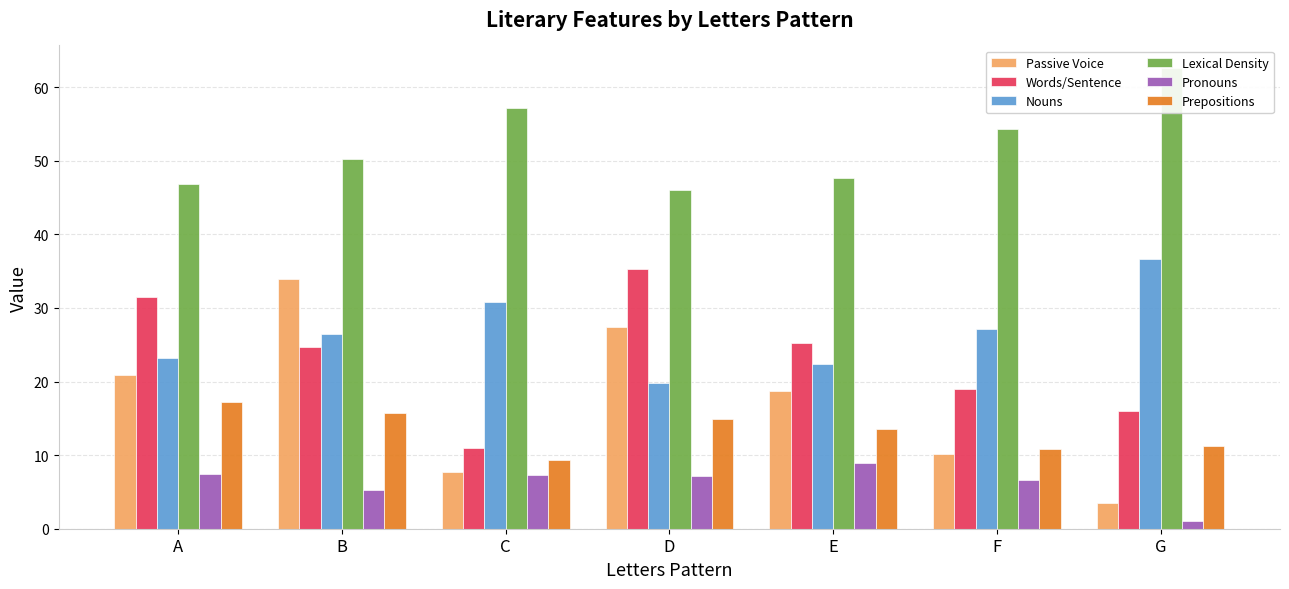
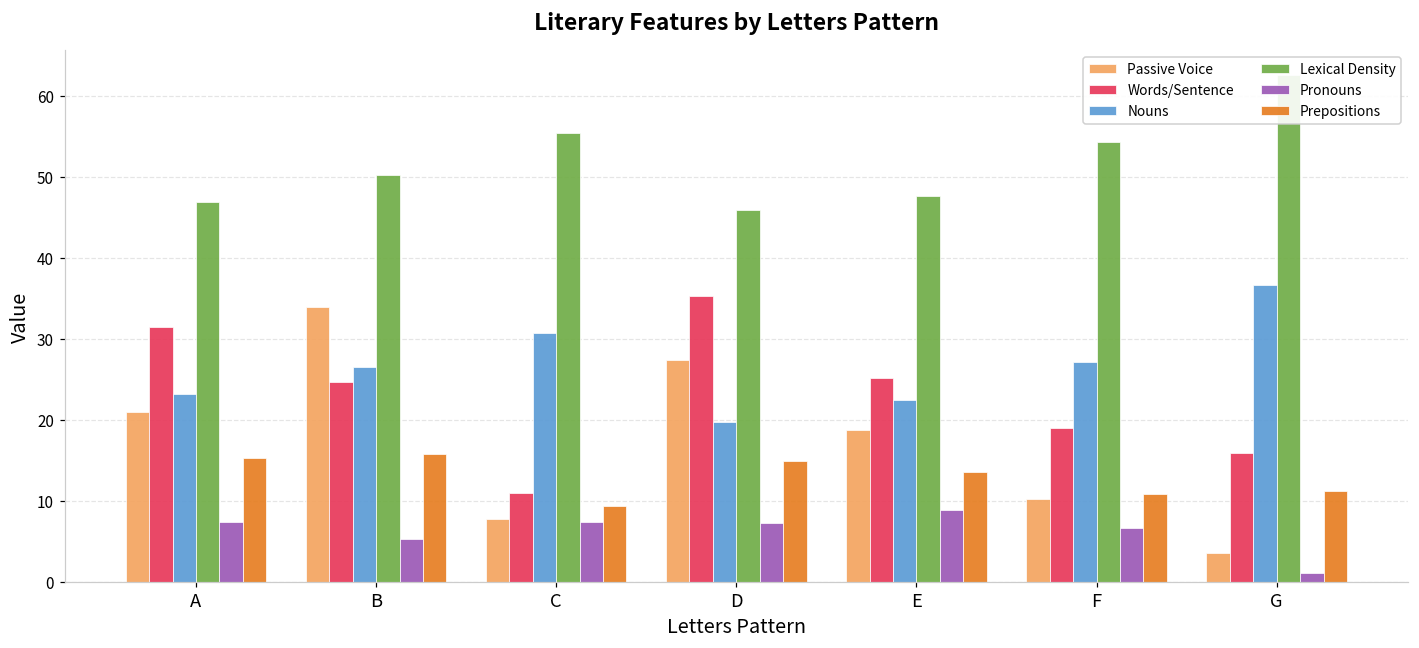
  {
    "Passive Voice": {
      "A": 21,
      "B": 34,
      "C": 8,
      "D": 27,
      "E": 19,
      "F": 10,
      "G": 4
    },
    "Words/Sentence": {
      "A": 31,
      "B": 25,
      "C": 11,
      "D": 35,
      "E": 25,
      "F": 19,
      "G": 16
    },
    "Nouns": {
      "A": 23,
      "B": 27,
      "C": 31,
      "D": 20,
      "E": 22,
      "F": 27,
      "G": 37
    },
    "Lexical Density": {
      "A": 47,
      "B": 50,
-     "C": 57,
+     "C": 55,
      "D": 46,
      "E": 48,
      "F": 54
    },
    "Pronouns": {
      "A": 7,
      "B": 5,
      "C": 7,
      "D": 7,
      "E": 9,
      "F": 7,
      "G": 1
    },
    "Prepositions": {
-     "A": 17,
+     "A": 15,
      "B": 16,
      "C": 9,
      "D": 15,
      "E": 14,
      "F": 11,
      "G": 11
    }
  }
